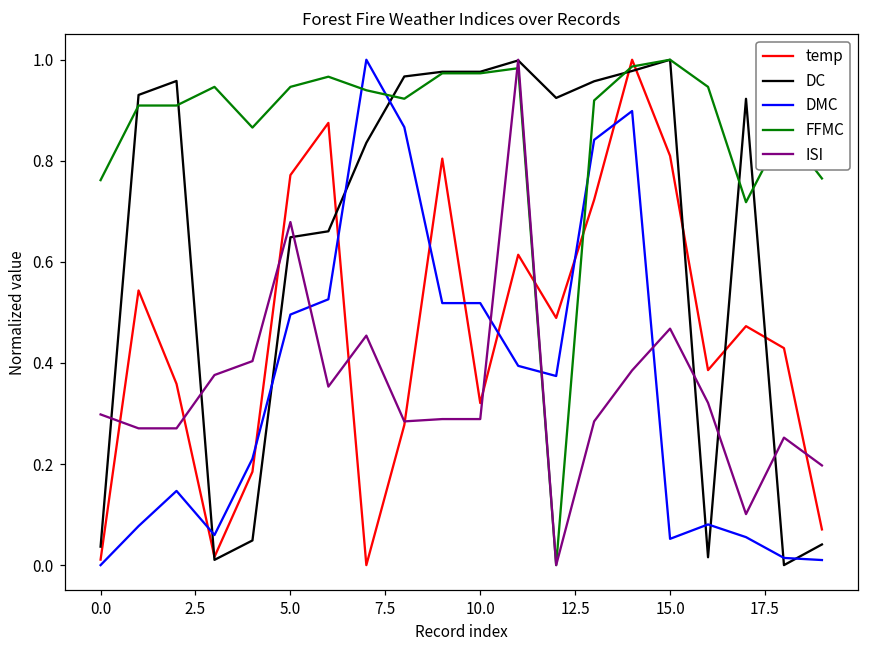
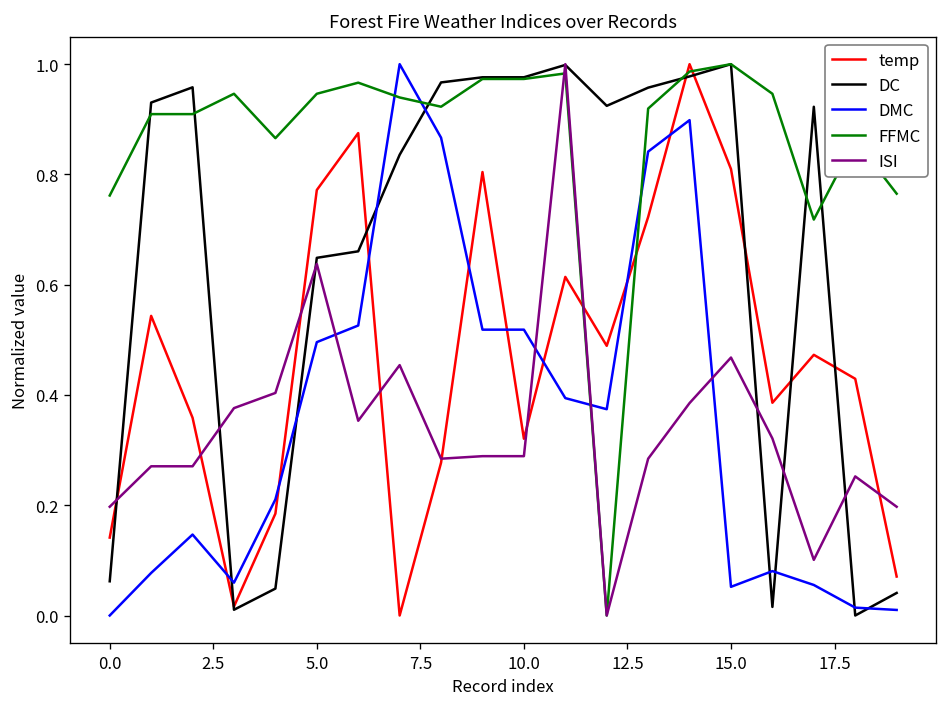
  {
    "temp": {
-     "0.0": 0.01,
+     "0.0": 0.14,
      "5.0": 0.77,
      "10.0": 0.32,
      "15.0": 0.81
    },
    "DC": {
-     "0.0": 0.04,
+     "0.0": 0.06,
      "5.0": 0.65
    },
    "DMC": {
      "0.0": 0.00,
      "5.0": 0.50,
      "10.0": 0.52,
      "15.0": 0.05
    },
    "FFMC": {
      "0.0": 0.76,
      "5.0": 0.95
    },
    "ISI": {
-     "0.0": 0.30,
-     "5.0": 0.68,
+     "0.0": 0.20,
+     "5.0": 0.64,
      "10.0": 0.29,
      "15.0": 0.47
    }
  }
